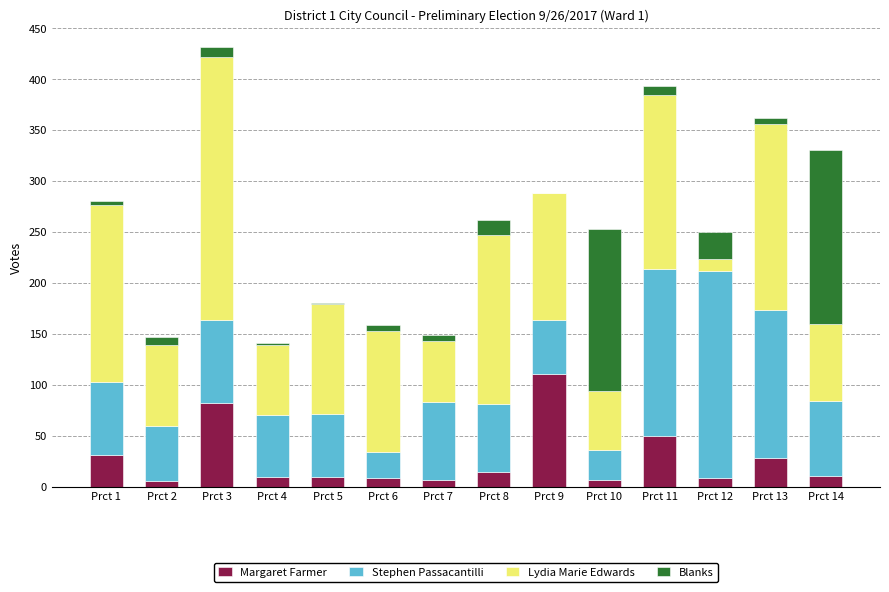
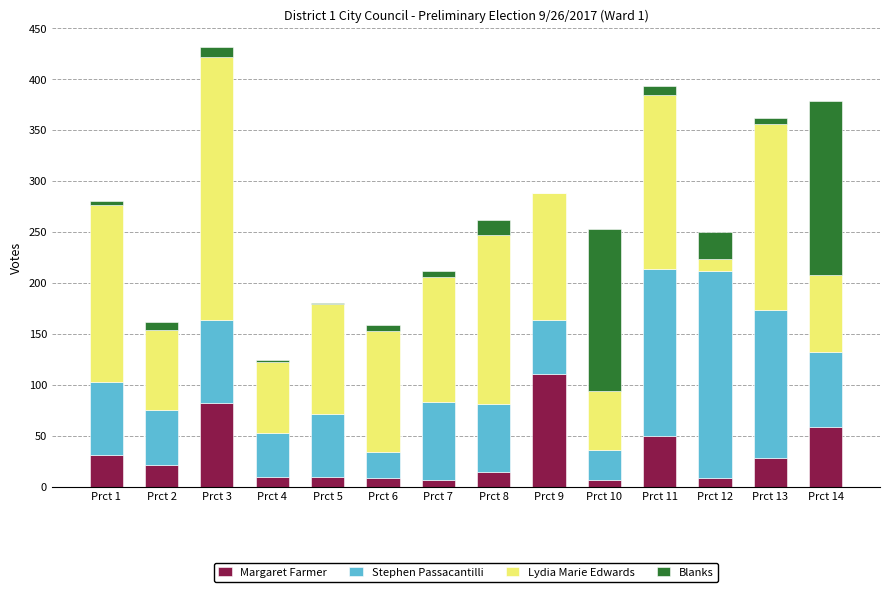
  {
    "Margaret Farmer": {
      "Prct 1": 31,
-     "Prct 2": 6,
+     "Prct 2": 21,
      "Prct 3": 82,
      "Prct 4": 10,
      "Prct 5": 10,
      "Prct 6": 9,
      "Prct 7": 7,
      "Prct 8": 14,
      "Prct 9": 111,
      "Prct 10": 7,
      "Prct 11": 50,
      "Prct 12": 9,
      "Prct 13": 28,
-     "Prct 14": 11
+     "Prct 14": 59
    },
    "Stephen Passacantilli": {
      "Prct 1": 72,
      "Prct 2": 54,
      "Prct 3": 82,
-     "Prct 4": 60,
+     "Prct 4": 43,
      "Prct 5": 61,
      "Prct 6": 25,
      "Prct 7": 76,
      "Prct 8": 67,
      "Prct 9": 53,
      "Prct 10": 29,
      "Prct 11": 164,
      "Prct 12": 203,
      "Prct 13": 145,
      "Prct 14": 73
    },
    "Lydia Marie Edwards": {
      "Prct 1": 174,
      "Prct 2": 79,
      "Prct 3": 258,
      "Prct 4": 69,
      "Prct 5": 108,
      "Prct 6": 119,
-     "Prct 7": 60,
+     "Prct 7": 123,
      "Prct 8": 166,
      "Prct 9": 124,
      "Prct 10": 58,
      "Prct 11": 171,
      "Prct 12": 12,
      "Prct 13": 183,
      "Prct 14": 76
    },
    "Blanks": {
      "Prct 1": 3,
      "Prct 2": 8,
      "Prct 3": 10,
      "Prct 6": 6,
      "Prct 7": 6,
      "Prct 8": 15,
      "Prct 9": 0,
      "Prct 10": 159,
      "Prct 11": 8,
      "Prct 12": 26,
      "Prct 13": 6,
      "Prct 14": 171
    }
  }
